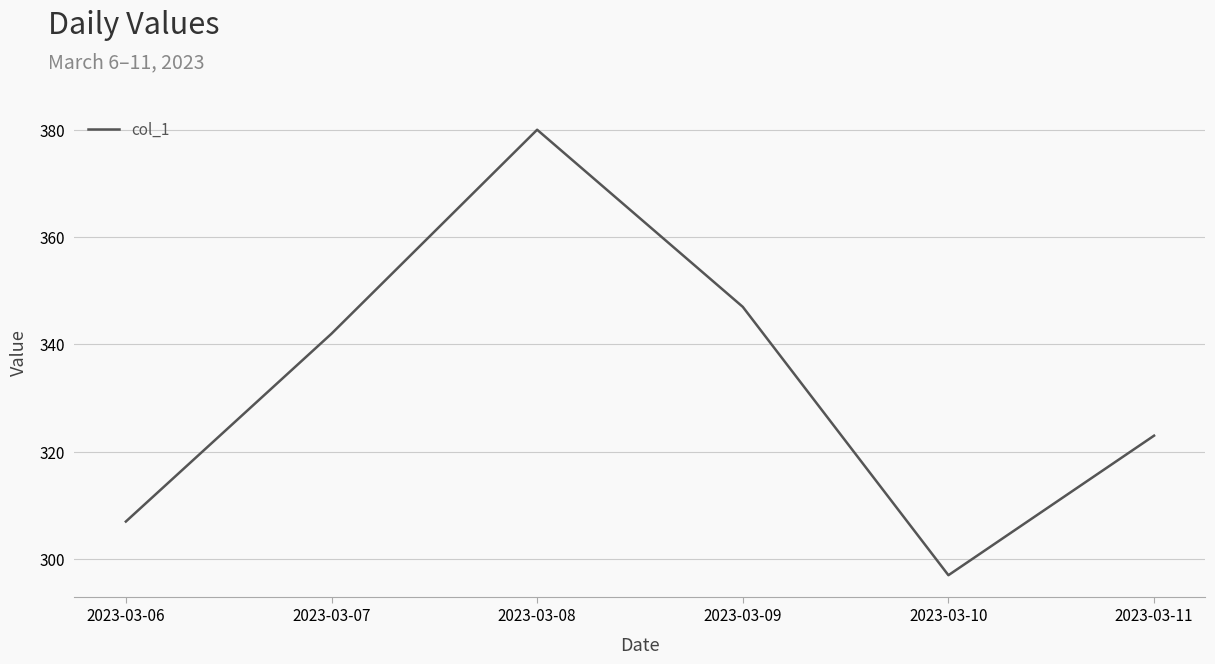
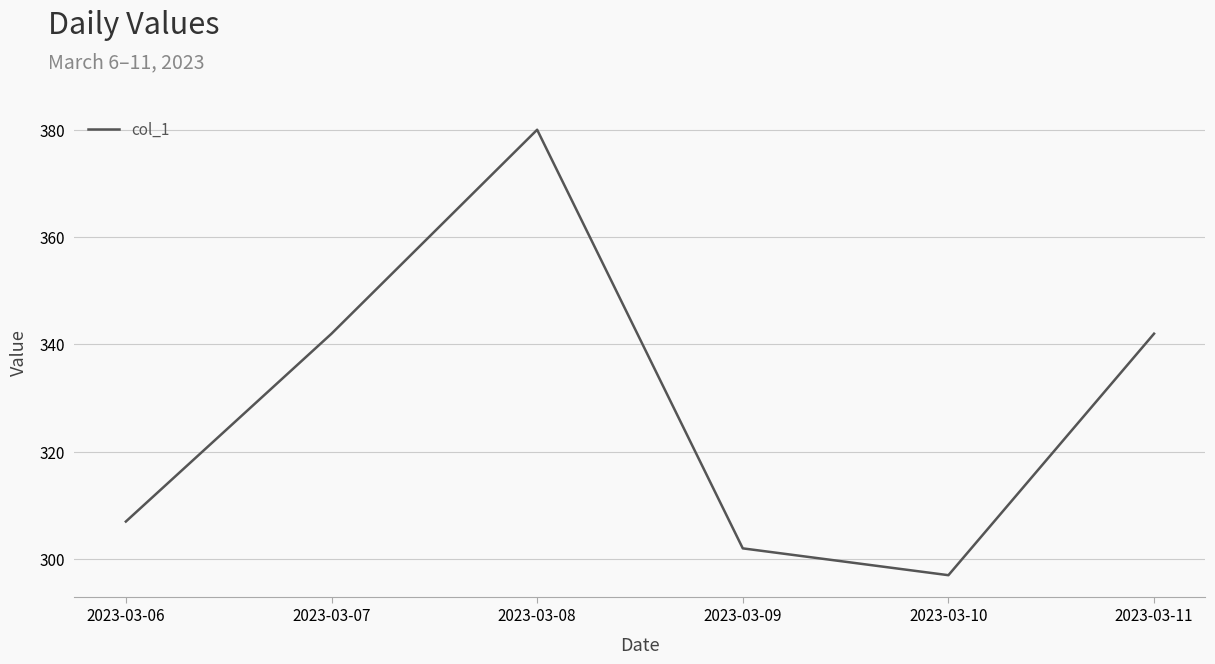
  {
    "2023-03-06": 307,
    "2023-03-07": 342,
    "2023-03-08": 380,
-   "2023-03-09": 347,
+   "2023-03-09": 302,
    "2023-03-10": 297,
-   "2023-03-11": 323
+   "2023-03-11": 342
  }
